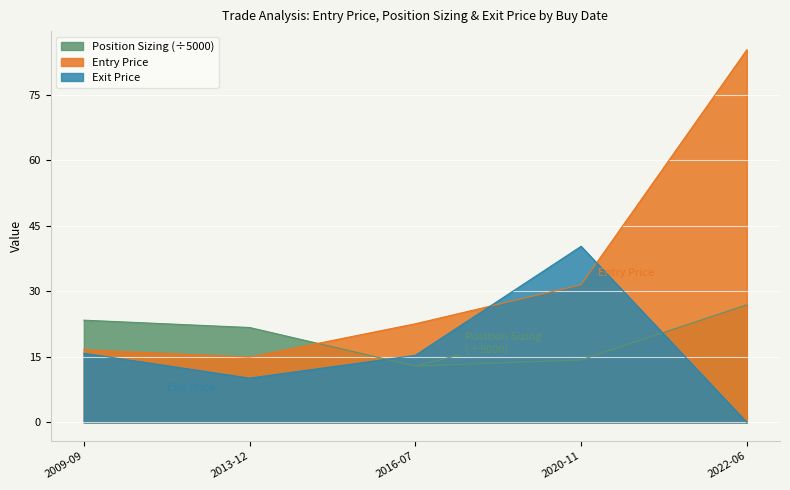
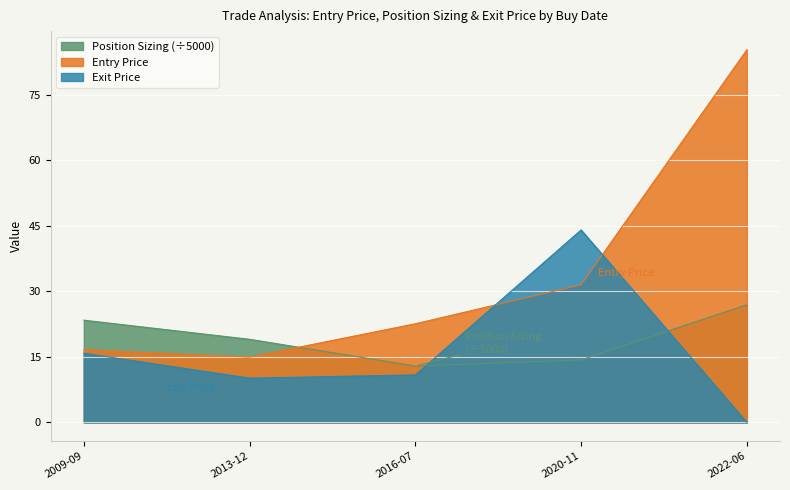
  {
    "Position Sizing (÷5000)": {
      "2009-09": 23,
-     "2013-12": 22,
+     "2013-12": 19,
      "2016-07": 13,
      "2020-11": 14,
      "2022-06": 27
    },
    "Entry Price": {
      "2009-09": 17,
      "2013-12": 15,
      "2016-07": 23,
      "2020-11": 32,
      "2022-06": 85
    },
    "Exit Price": {
      "2009-09": 16,
      "2013-12": 10,
-     "2016-07": 15,
-     "2020-11": 40,
+     "2016-07": 11,
+     "2020-11": 44,
      "2022-06": 0
    }
  }
